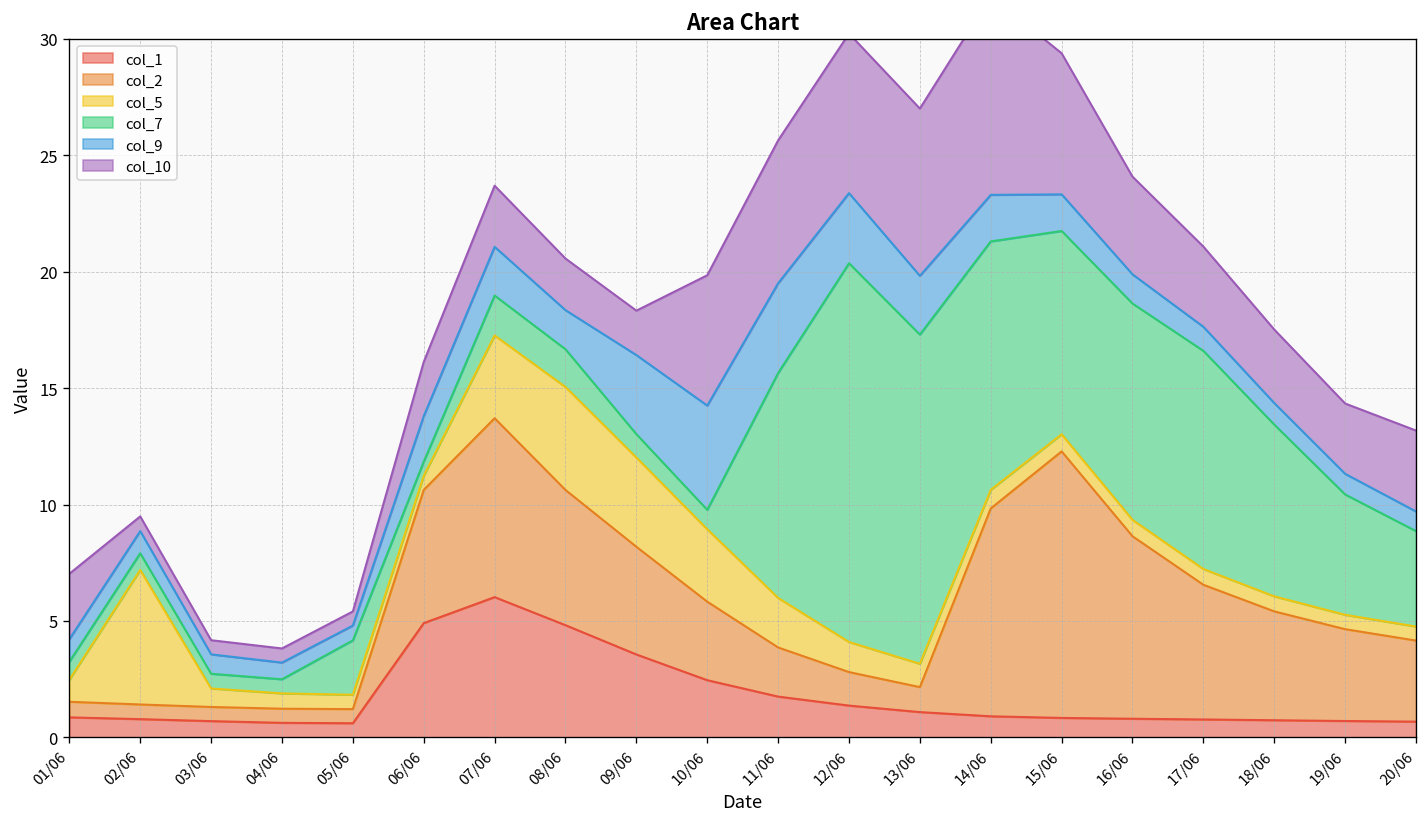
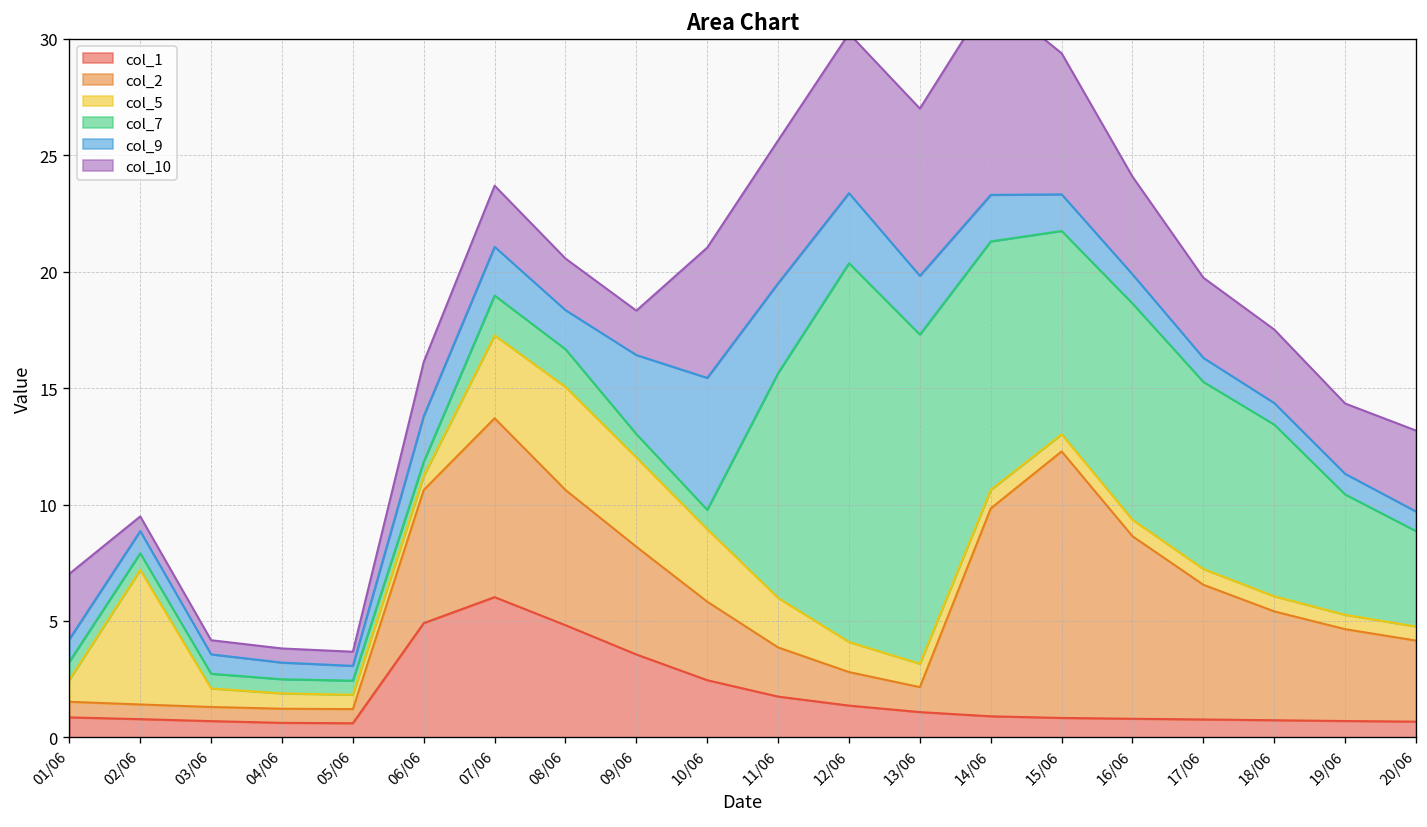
  {
    "col_5": {
      "01/06": 0.9,
      "02/06": 5.8,
      "03/06": 0.8,
      "04/06": 0.7,
      "05/06": 0.6,
      "06/06": 0.6,
      "07/06": 3.6,
      "08/06": 4.4,
      "09/06": 3.8,
      "10/06": 3.1,
      "11/06": 2.1,
      "12/06": 1.3,
      "13/06": 1.0,
      "14/06": 0.8,
      "15/06": 0.7,
      "16/06": 0.7,
      "17/06": 0.7,
      "18/06": 0.6,
      "19/06": 0.6,
      "20/06": 0.6
    },
    "col_7": {
      "01/06": 0.8,
      "02/06": 0.7,
      "03/06": 0.6,
      "04/06": 0.6,
-     "05/06": 2.3,
+     "05/06": 0.6,
      "06/06": 0.6,
      "07/06": 1.7,
      "08/06": 1.6,
      "09/06": 1.0,
      "10/06": 0.8,
      "11/06": 9.7,
      "12/06": 16.3,
      "13/06": 14.1,
      "14/06": 10.7,
      "15/06": 8.7,
      "16/06": 9.3,
-     "17/06": 9.4,
+     "17/06": 8.0,
      "18/06": 7.4,
      "19/06": 5.2,
      "20/06": 4.1
    },
    "col_9": {
      "01/06": 1.0,
      "02/06": 1.0,
      "03/06": 0.8,
      "04/06": 0.7,
      "05/06": 0.6,
      "06/06": 2.0,
      "07/06": 2.1,
      "08/06": 1.7,
      "09/06": 3.4,
-     "10/06": 4.5,
+     "10/06": 5.7,
      "11/06": 3.9,
      "12/06": 3.0,
      "13/06": 2.5,
      "14/06": 2.0,
      "15/06": 1.6,
      "16/06": 1.3,
      "17/06": 1.0,
      "18/06": 0.9,
      "19/06": 0.9,
      "20/06": 0.8
    },
    "col_10": {
      "01/06": 2.8,
      "02/06": 0.6,
      "03/06": 0.6,
      "04/06": 0.6,
      "05/06": 0.6,
      "06/06": 2.3,
      "07/06": 2.6,
      "08/06": 2.2,
      "09/06": 1.9,
      "10/06": 5.6,
      "11/06": 6.1,
      "13/06": 7.2,
      "15/06": 6.1,
      "16/06": 4.2,
      "17/06": 3.4,
      "18/06": 3.2,
      "19/06": 3.0,
      "20/06": 3.5
    }
  }
